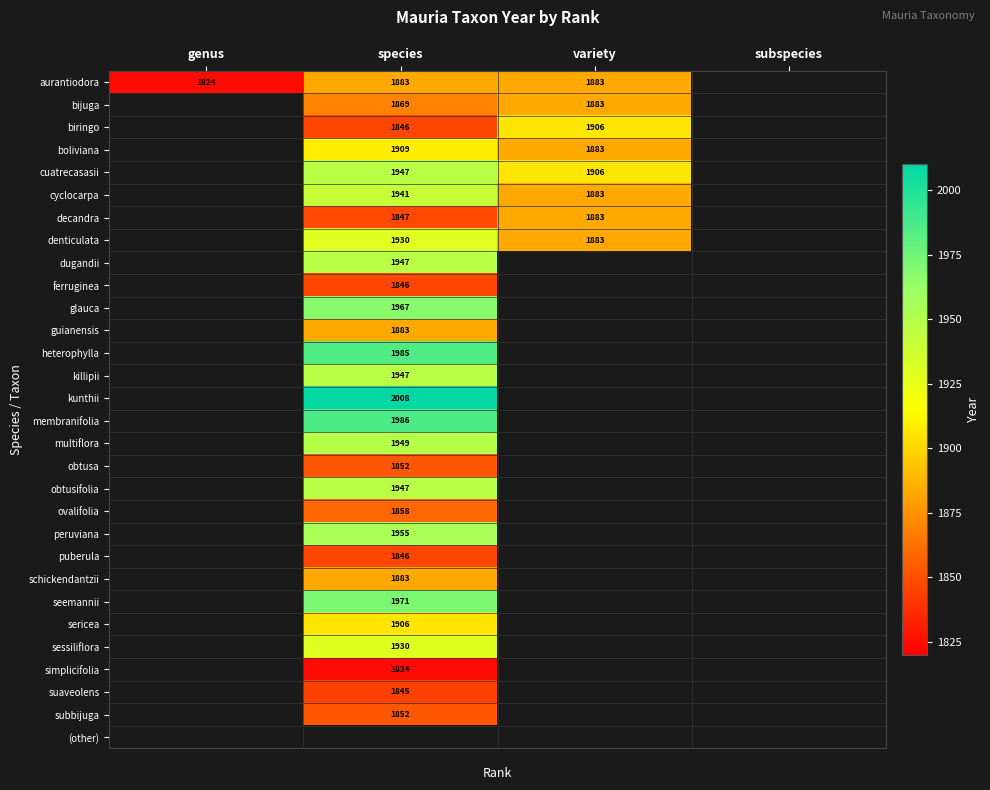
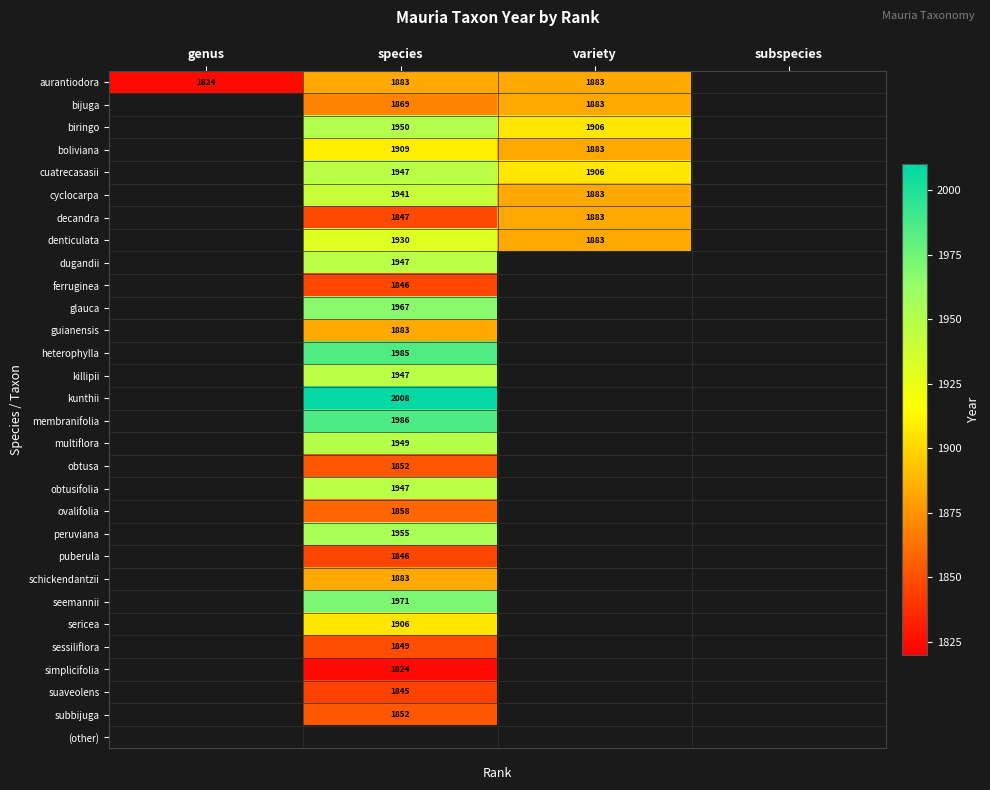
  {
    "aurantiodora": {
      "genus": 1824,
      "species": 1883,
      "variety": 1883
    },
    "bijuga": {
      "species": 1869,
      "variety": 1883
    },
    "biringo": {
-     "species": 1846,
+     "species": 1950,
      "variety": 1906
    },
    "boliviana": {
      "species": 1909,
      "variety": 1883
    },
    "cuatrecasasii": {
      "species": 1947,
      "variety": 1906
    },
    "cyclocarpa": {
      "species": 1941,
      "variety": 1883
    },
    "decandra": {
      "species": 1847,
      "variety": 1883
    },
    "denticulata": {
      "species": 1930,
      "variety": 1883
    },
    "dugandii": {
      "species": 1947
    },
    "ferruginea": {
      "species": 1846
    },
    "glauca": {
      "species": 1967
    },
    "guianensis": {
      "species": 1883
    },
    "heterophylla": {
      "species": 1985
    },
    "killipii": {
      "species": 1947
    },
    "kunthii": {
      "species": 2008
    },
    "membranifolia": {
      "species": 1986
    },
    "multiflora": {
      "species": 1949
    },
    "obtusa": {
      "species": 1852
    },
    "obtusifolia": {
      "species": 1947
    },
    "ovalifolia": {
      "species": 1858
    },
    "peruviana": {
      "species": 1955
    },
    "puberula": {
      "species": 1846
    },
    "schickendantzii": {
      "species": 1883
    },
    "seemannii": {
      "species": 1971
    },
    "sericea": {
      "species": 1906
    },
    "sessiliflora": {
-     "species": 1930
+     "species": 1849
    },
    "simplicifolia": {
      "species": 1824
    },
    "suaveolens": {
      "species": 1845
    },
    "subbijuga": {
      "species": 1852
    }
  }
